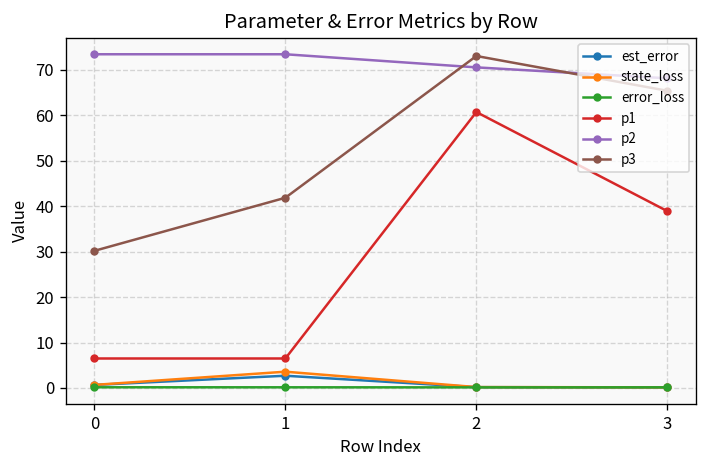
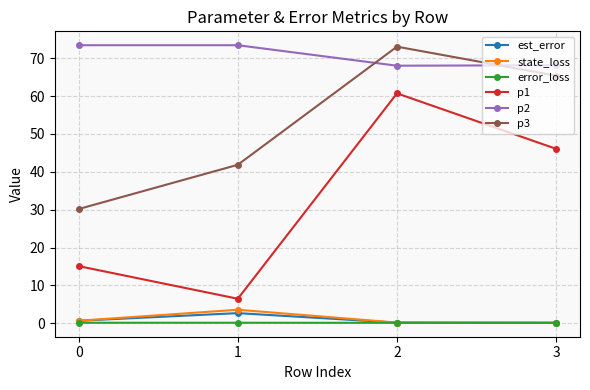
  {
    "est_error": {
      "1": 3
    },
    "state_loss": {
      "1": 4
    },
    "error_loss": {
      "1": 0
    },
    "p1": {
-     "0": 6,
+     "0": 15,
      "1": 6,
      "2": 61,
-     "3": 39
+     "3": 46
    },
    "p2": {
      "0": 73,
      "1": 73,
-     "2": 71
+     "2": 68
    },
    "p3": {
      "0": 30,
      "1": 42,
      "2": 73
    }
  }
